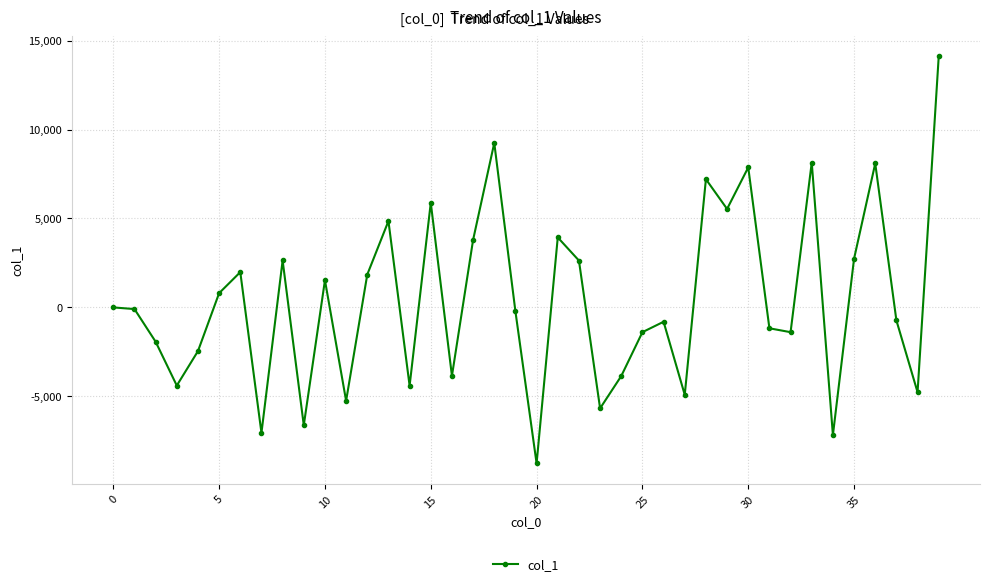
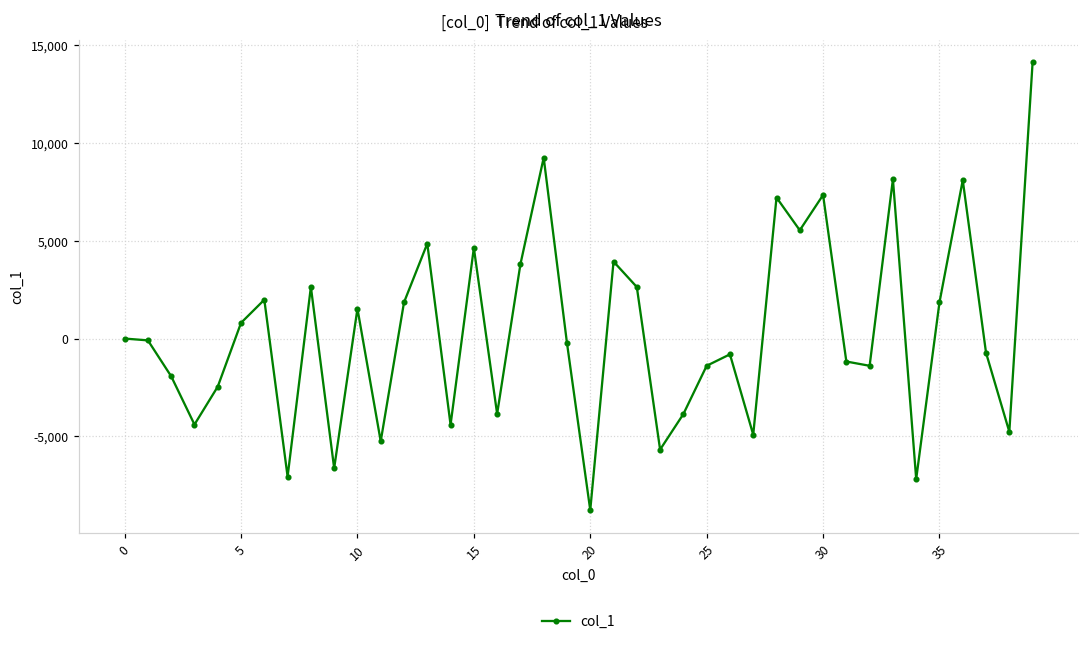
  {
    "0": "0",
    "5": "800",
    "10": "1,500",
-   "15": "5,900",
+   "15": "4,600",
    "20": "-8,800",
    "25": "-1,400",
-   "30": "7,900",
-   "35": "2,700"
+   "30": "7,300",
+   "35": "1,900"
  }
